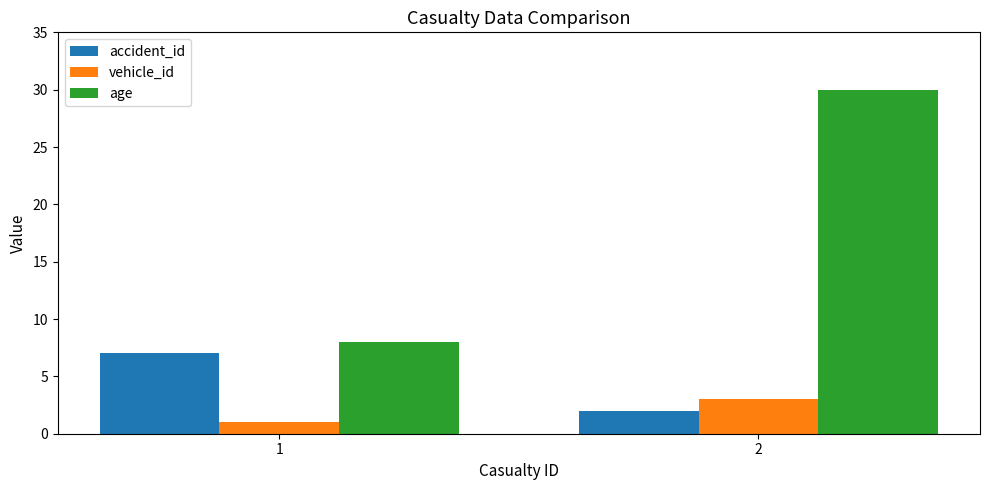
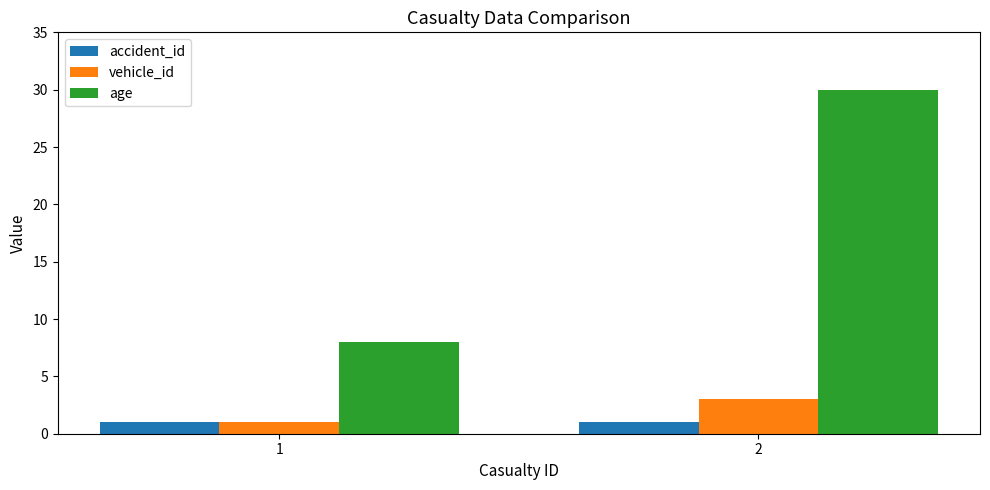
  {
    "accident_id": {
-     "1": 7,
-     "2": 2
+     "1": 1,
+     "2": 1
    },
    "vehicle_id": {
      "1": 1,
      "2": 3
    },
    "age": {
      "1": 8,
      "2": 30
    }
  }
